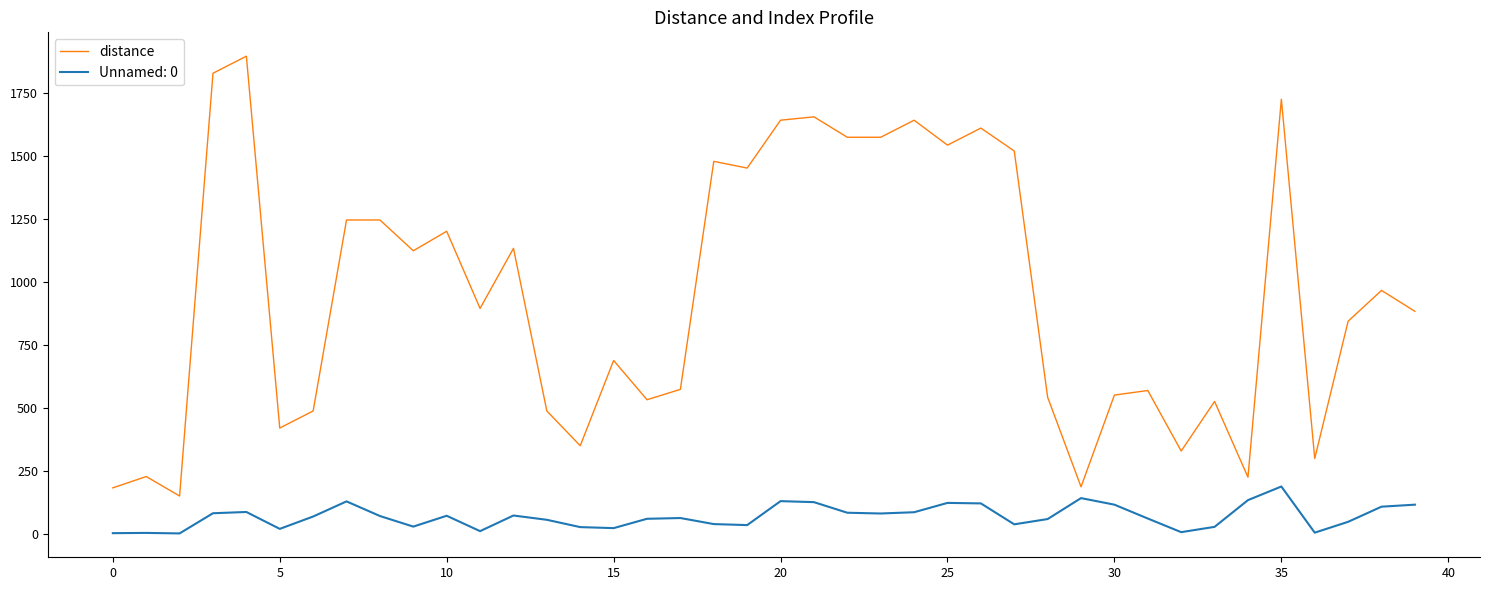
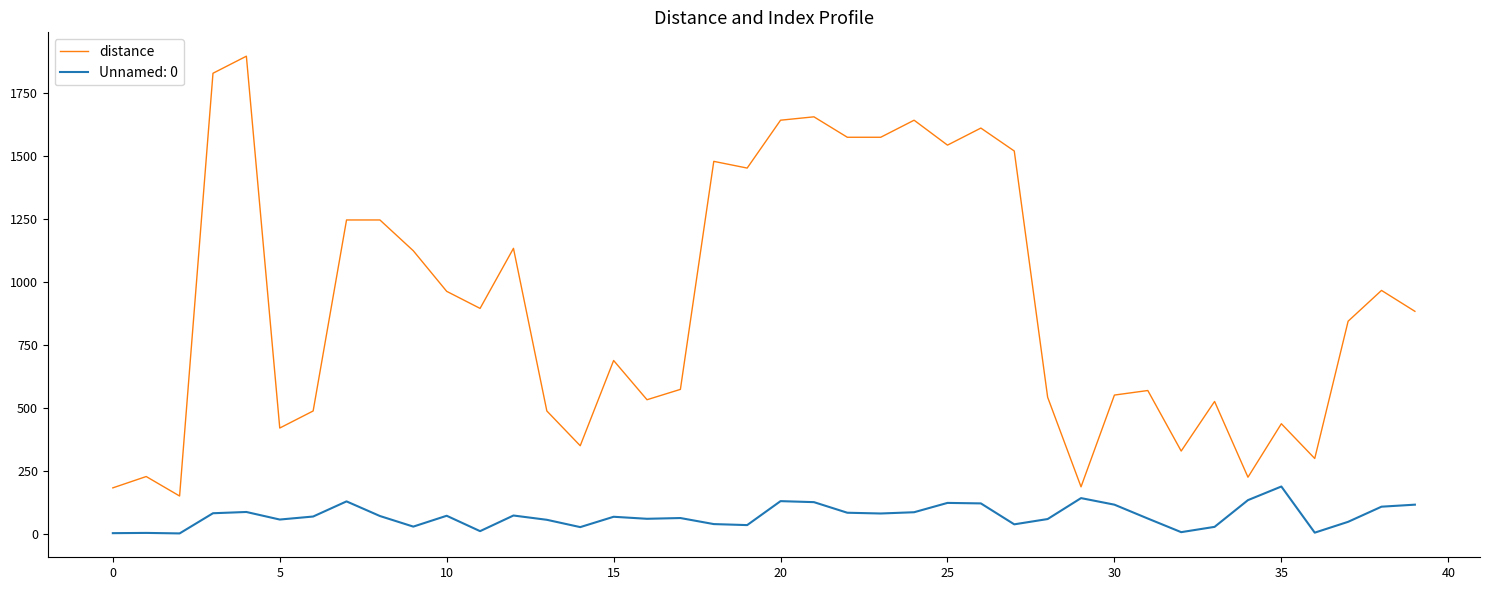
  {
    "distance": {
      "0": 180,
      "5": 420,
-     "10": 1200,
+     "10": 960,
      "15": 690,
      "20": 1640,
      "25": 1540,
      "30": 550,
-     "35": 1720
+     "35": 440
    },
    "Unnamed: 0": {
      "0": 0,
-     "5": 20,
+     "5": 60,
      "10": 70,
-     "15": 20,
+     "15": 70,
      "20": 130,
      "25": 120,
      "30": 120,
      "35": 190
    }
  }
